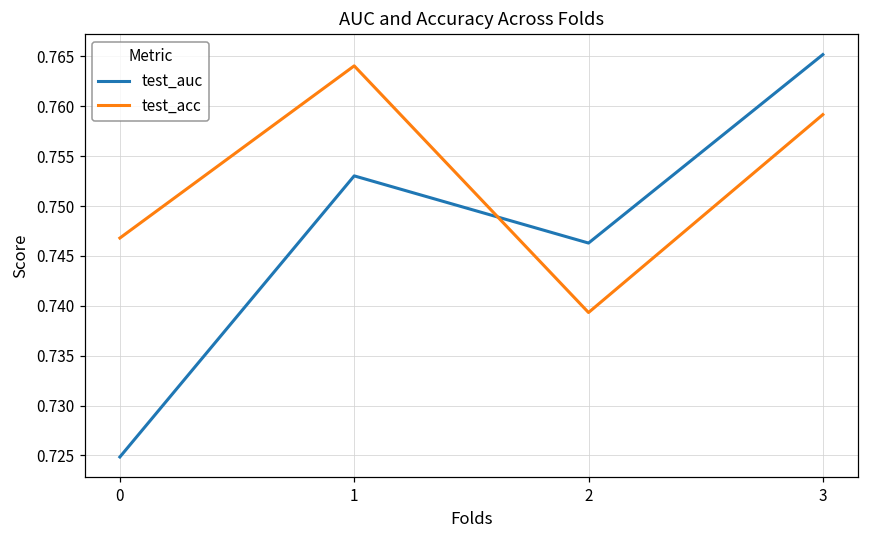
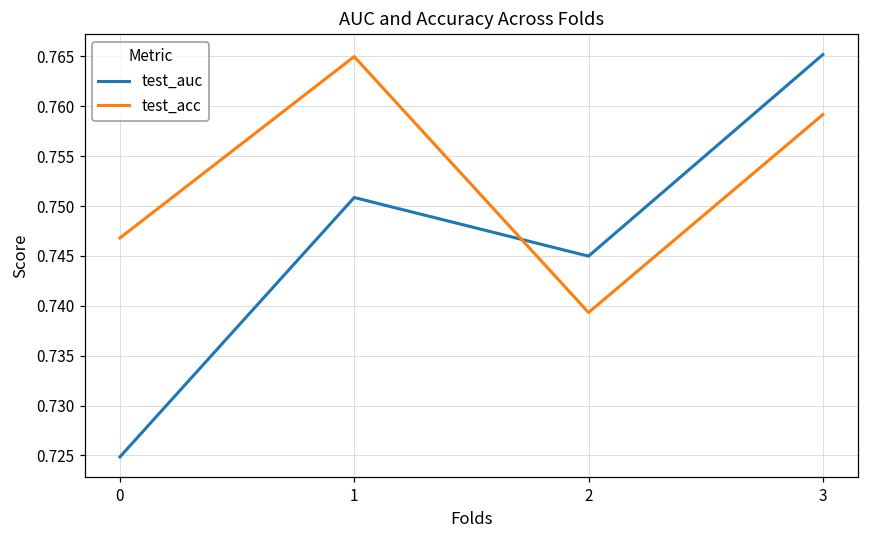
  {
    "test_auc": {
      "0": 0.725,
-     "1": 0.753,
-     "2": 0.746,
+     "1": 0.751,
+     "2": 0.745,
      "3": 0.765
    },
    "test_acc": {
      "0": 0.747,
-     "1": 0.764,
+     "1": 0.765,
      "2": 0.739,
      "3": 0.759
    }
  }
